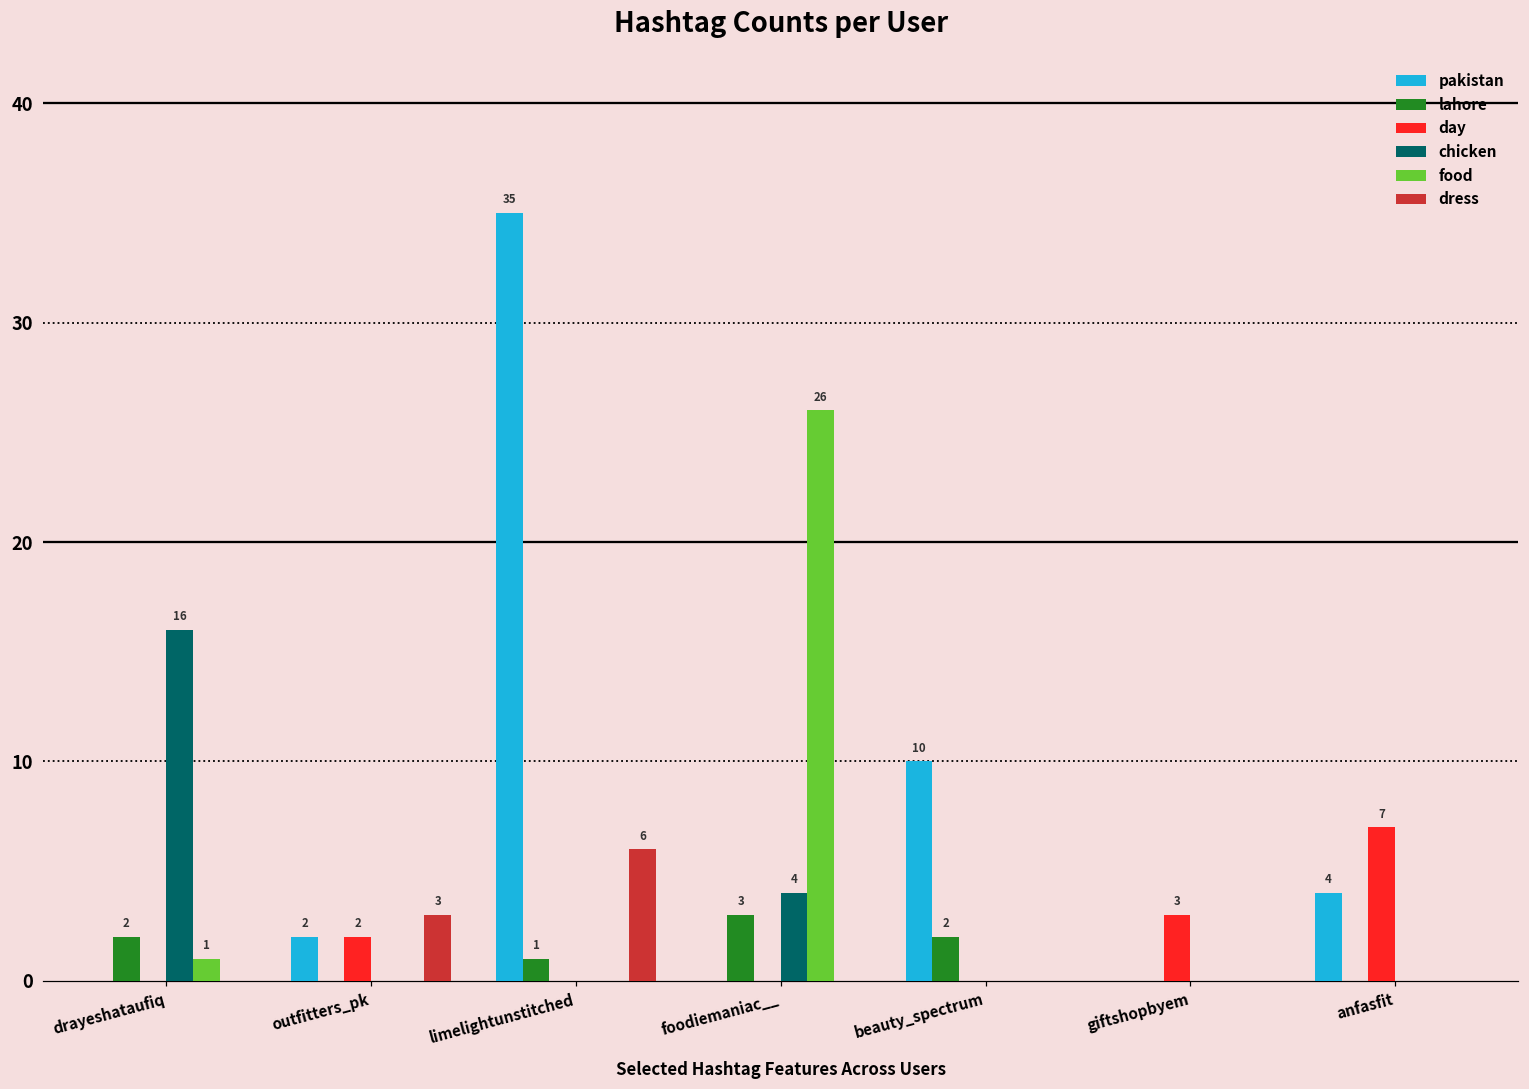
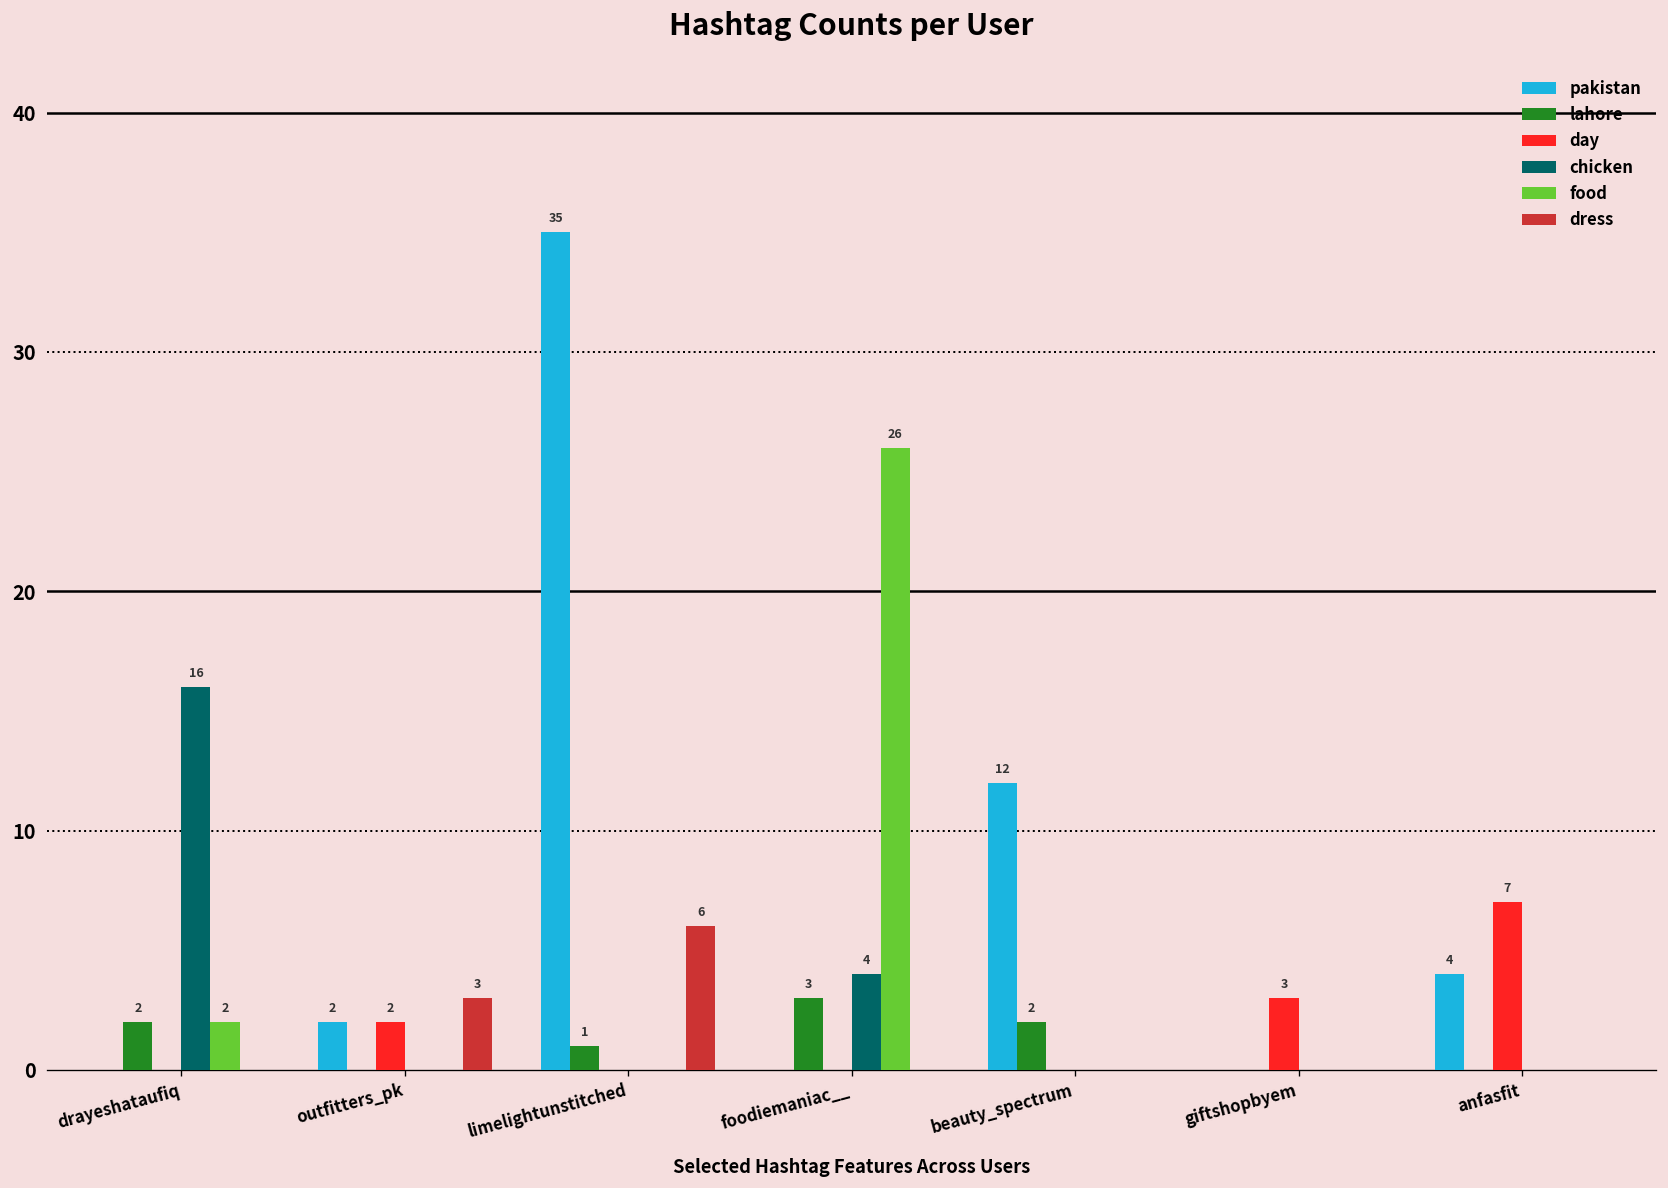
  {
    "pakistan": {
      "outfitters_pk": 2,
      "limelightunstitched": 35,
-     "beauty_spectrum": 10,
+     "beauty_spectrum": 12,
      "anfasfit": 4
    },
    "lahore": {
      "drayeshataufiq": 2,
      "limelightunstitched": 1,
      "foodiemaniac__": 3,
      "beauty_spectrum": 2
    },
    "chicken": {
      "drayeshataufiq": 16,
      "foodiemaniac__": 4
    },
    "food": {
-     "drayeshataufiq": 1,
+     "drayeshataufiq": 2,
      "foodiemaniac__": 26
    }
  }
